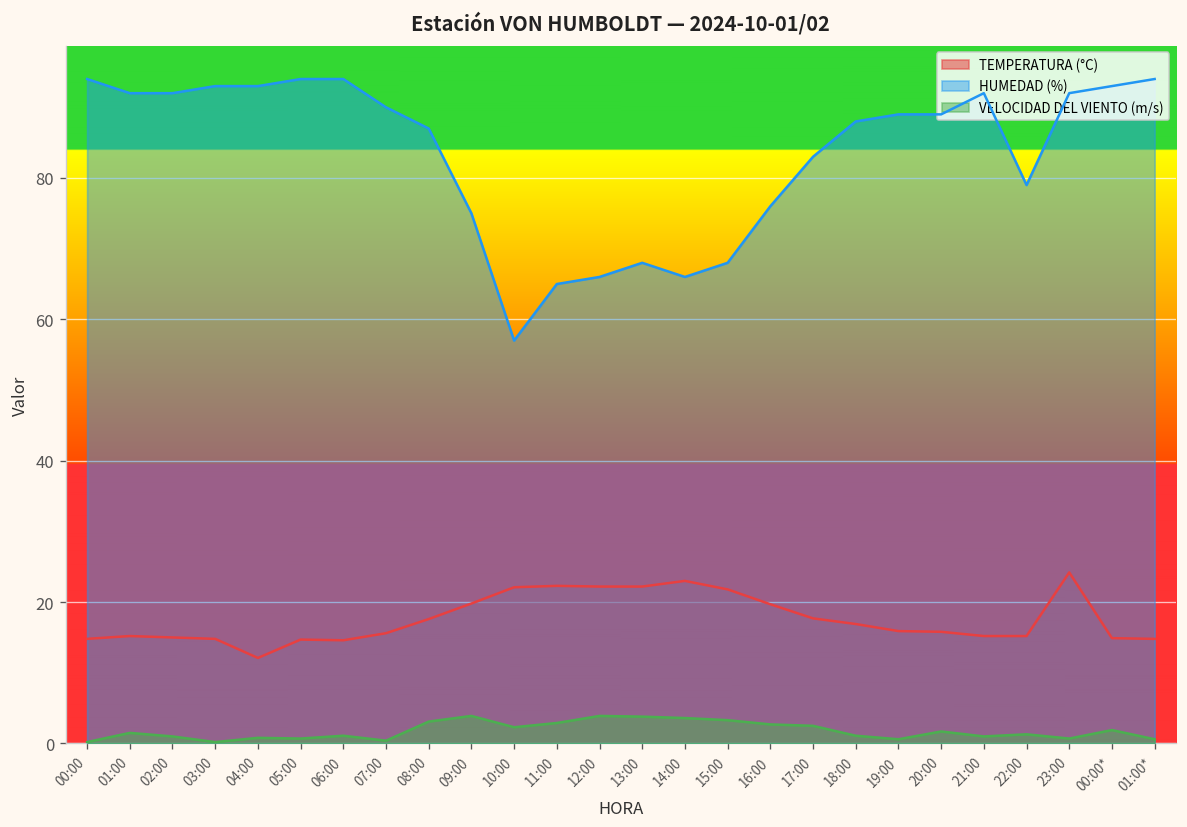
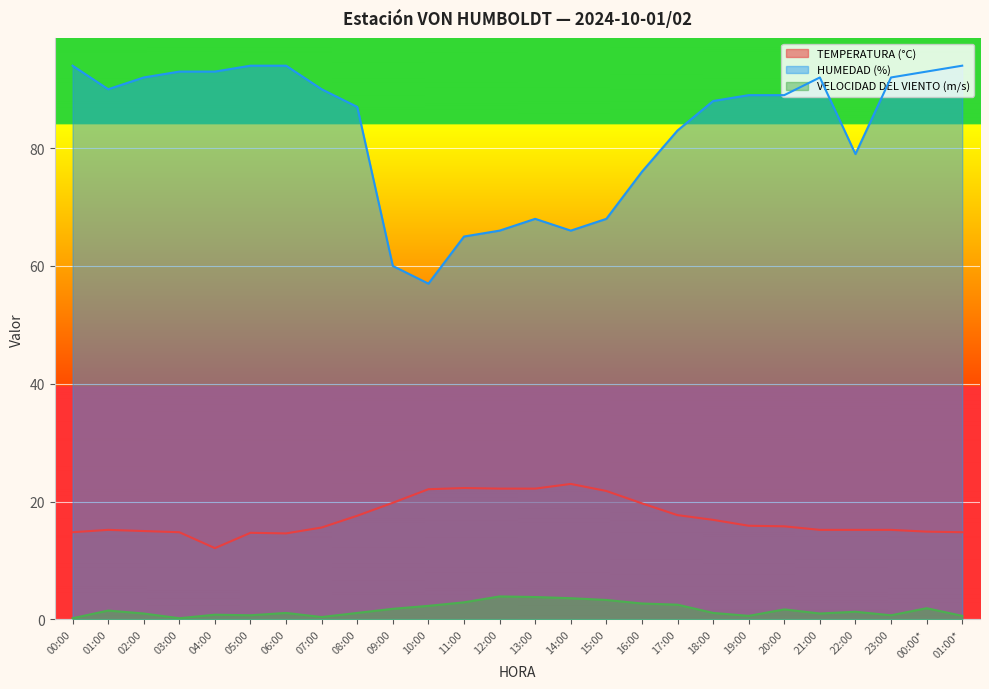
  {
    "TEMPERATURA (°C)": {
      "00:00": 15,
      "01:00": 15,
      "02:00": 15,
      "03:00": 15,
      "04:00": 12,
      "05:00": 15,
      "06:00": 15,
      "07:00": 16,
      "08:00": 18,
      "09:00": 20,
      "10:00": 22,
      "11:00": 22,
      "12:00": 22,
      "13:00": 22,
      "14:00": 23,
      "15:00": 22,
      "16:00": 20,
      "17:00": 18,
      "18:00": 17,
      "19:00": 16,
      "20:00": 16,
      "21:00": 15,
      "22:00": 15,
-     "23:00": 24,
+     "23:00": 15,
      "00:00*": 15,
      "01:00*": 15
    },
    "HUMEDAD (%)": {
      "00:00": 94,
-     "01:00": 92,
+     "01:00": 90,
      "02:00": 92,
      "03:00": 93,
      "04:00": 93,
      "05:00": 94,
      "06:00": 94,
      "07:00": 90,
      "08:00": 87,
-     "09:00": 75,
+     "09:00": 60,
      "10:00": 57,
      "11:00": 65,
      "12:00": 66,
      "13:00": 68,
      "14:00": 66,
      "15:00": 68,
      "16:00": 76,
      "17:00": 83,
      "18:00": 88,
      "19:00": 89,
      "22:00": 79
    },
    "VELOCIDAD DEL VIENTO (m/s)": {
      "00:00": 0,
      "01:00": 2,
      "02:00": 1,
      "03:00": 0,
      "04:00": 1,
      "05:00": 1,
      "06:00": 1,
      "07:00": 0,
-     "08:00": 3,
-     "09:00": 4,
+     "08:00": 1,
+     "09:00": 2,
      "10:00": 2,
      "11:00": 3,
      "12:00": 4,
      "13:00": 4,
      "14:00": 4,
      "15:00": 3,
      "16:00": 3,
      "17:00": 3,
      "18:00": 1,
      "19:00": 1,
      "20:00": 2,
      "21:00": 1,
      "22:00": 1,
      "23:00": 1,
      "00:00*": 2,
      "01:00*": 1
    }
  }
